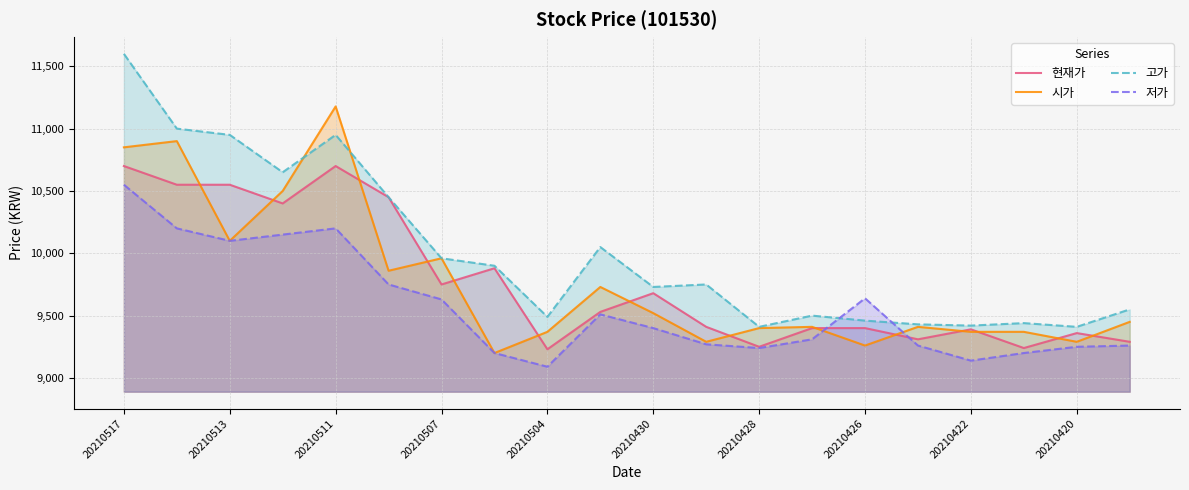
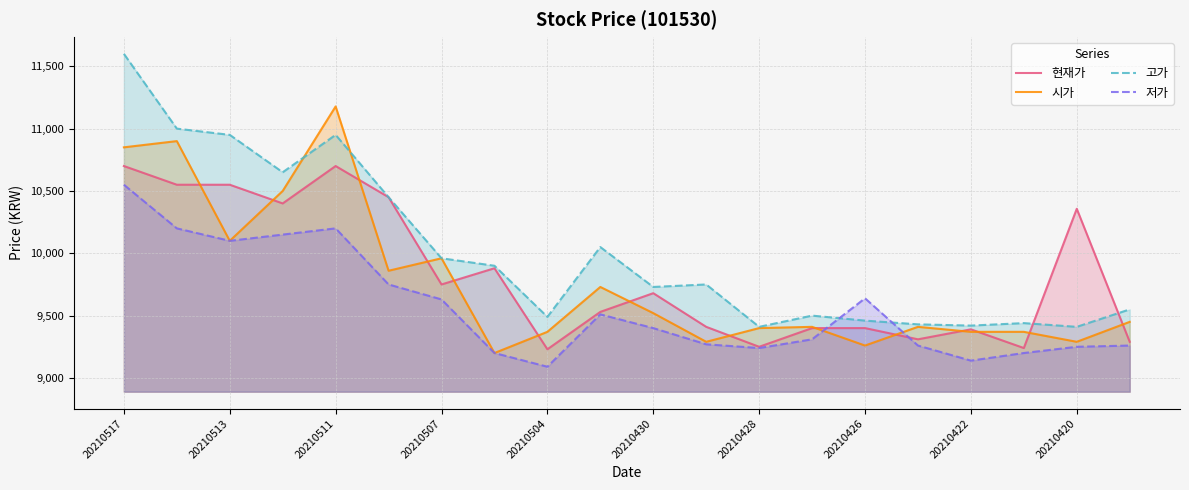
  {
    "현재가": {
      "20210517": "10,700",
      "20210513": "10,550",
      "20210511": "10,700",
      "20210507": "9,750",
      "20210504": "9,230",
      "20210430": "9,680",
      "20210426": "9,400",
-     "20210420": "9,360"
+     "20210420": "10,360"
    },
    "시가": {
      "20210517": "10,850",
      "20210511": "11,180",
      "20210504": "9,370",
      "20210430": "9,520",
      "20210426": "9,260",
      "20210420": "9,290"
    },
    "고가": {
      "20210517": "11,600",
      "20210513": "10,950",
      "20210511": "10,950",
      "20210504": "9,490",
      "20210430": "9,730",
      "20210426": "9,460",
      "20210422": "9,420",
      "20210420": "9,410"
    },
    "저가": {
      "20210517": "10,550",
      "20210511": "10,200",
      "20210507": "9,630",
      "20210504": "9,090",
      "20210430": "9,400",
      "20210426": "9,640",
      "20210422": "9,140",
      "20210420": "9,250"
    }
  }
